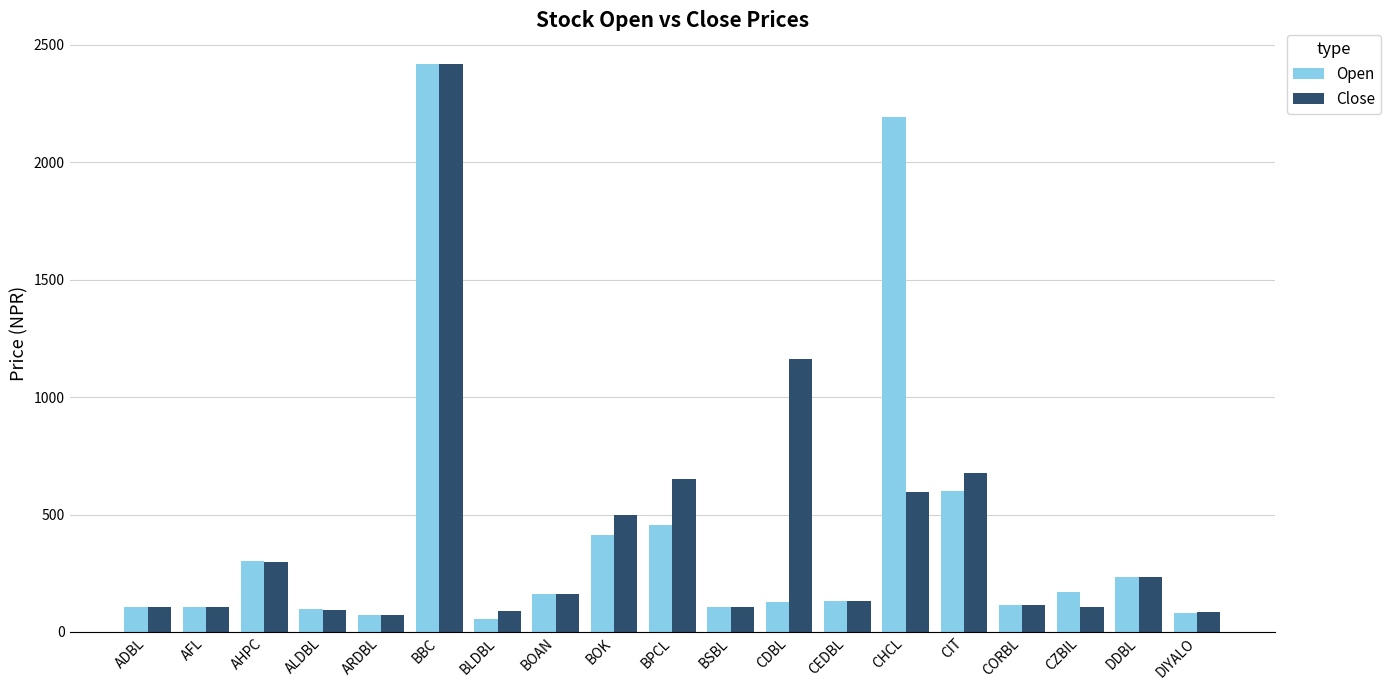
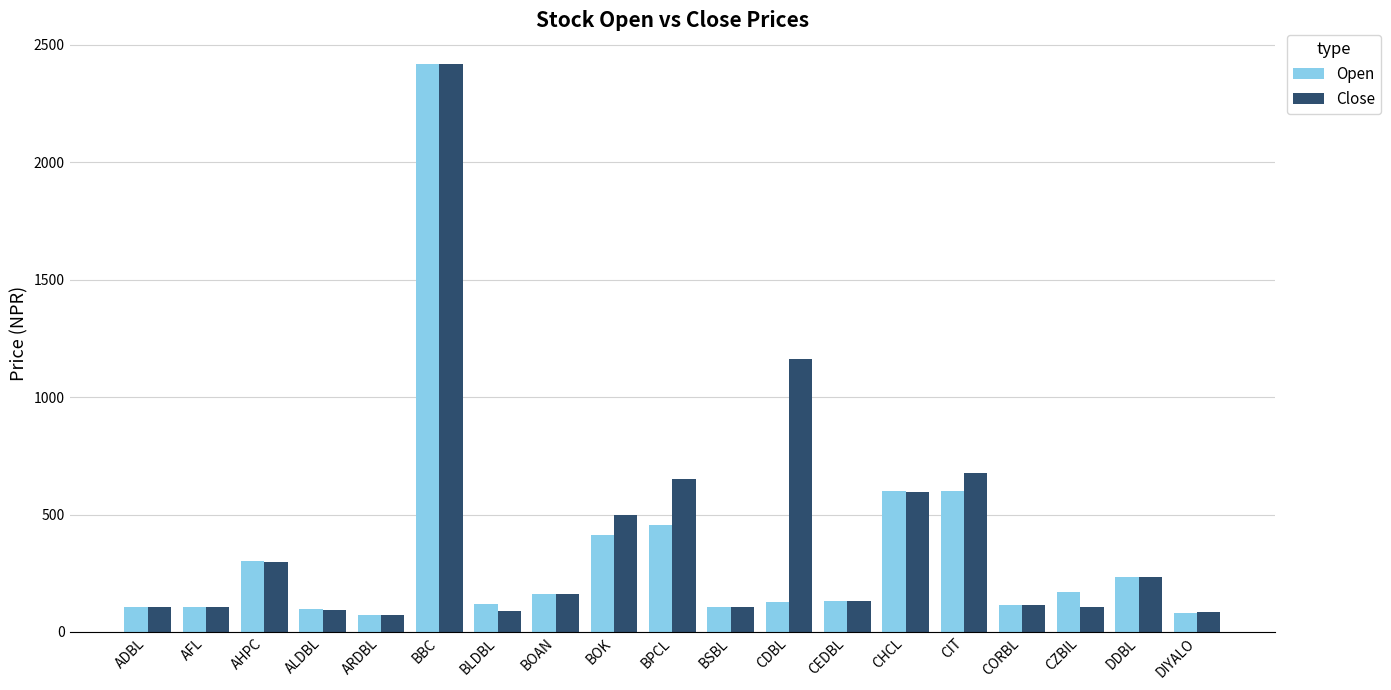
  {
    "Open": {
      "ADBL": 110,
      "AFL": 110,
      "AHPC": 300,
      "ALDBL": 100,
      "ARDBL": 70,
      "BBC": 2420,
-     "BLDBL": 50,
+     "BLDBL": 120,
      "BOAN": 160,
      "BOK": 410,
      "BPCL": 460,
      "BSBL": 110,
      "CDBL": 130,
      "CEDBL": 130,
-     "CHCL": 2190,
+     "CHCL": 600,
      "CIT": 600,
      "CORBL": 120,
      "CZBIL": 170,
      "DDBL": 230,
      "DIYALO": 80
    },
    "Close": {
      "ADBL": 110,
      "AFL": 110,
      "AHPC": 300,
      "ALDBL": 90,
      "ARDBL": 70,
      "BBC": 2420,
      "BLDBL": 90,
      "BOAN": 160,
      "BOK": 500,
      "BPCL": 650,
      "BSBL": 110,
      "CDBL": 1160,
      "CEDBL": 130,
      "CHCL": 600,
      "CIT": 680,
      "CORBL": 110,
      "CZBIL": 100,
      "DDBL": 240,
      "DIYALO": 90
    }
  }
